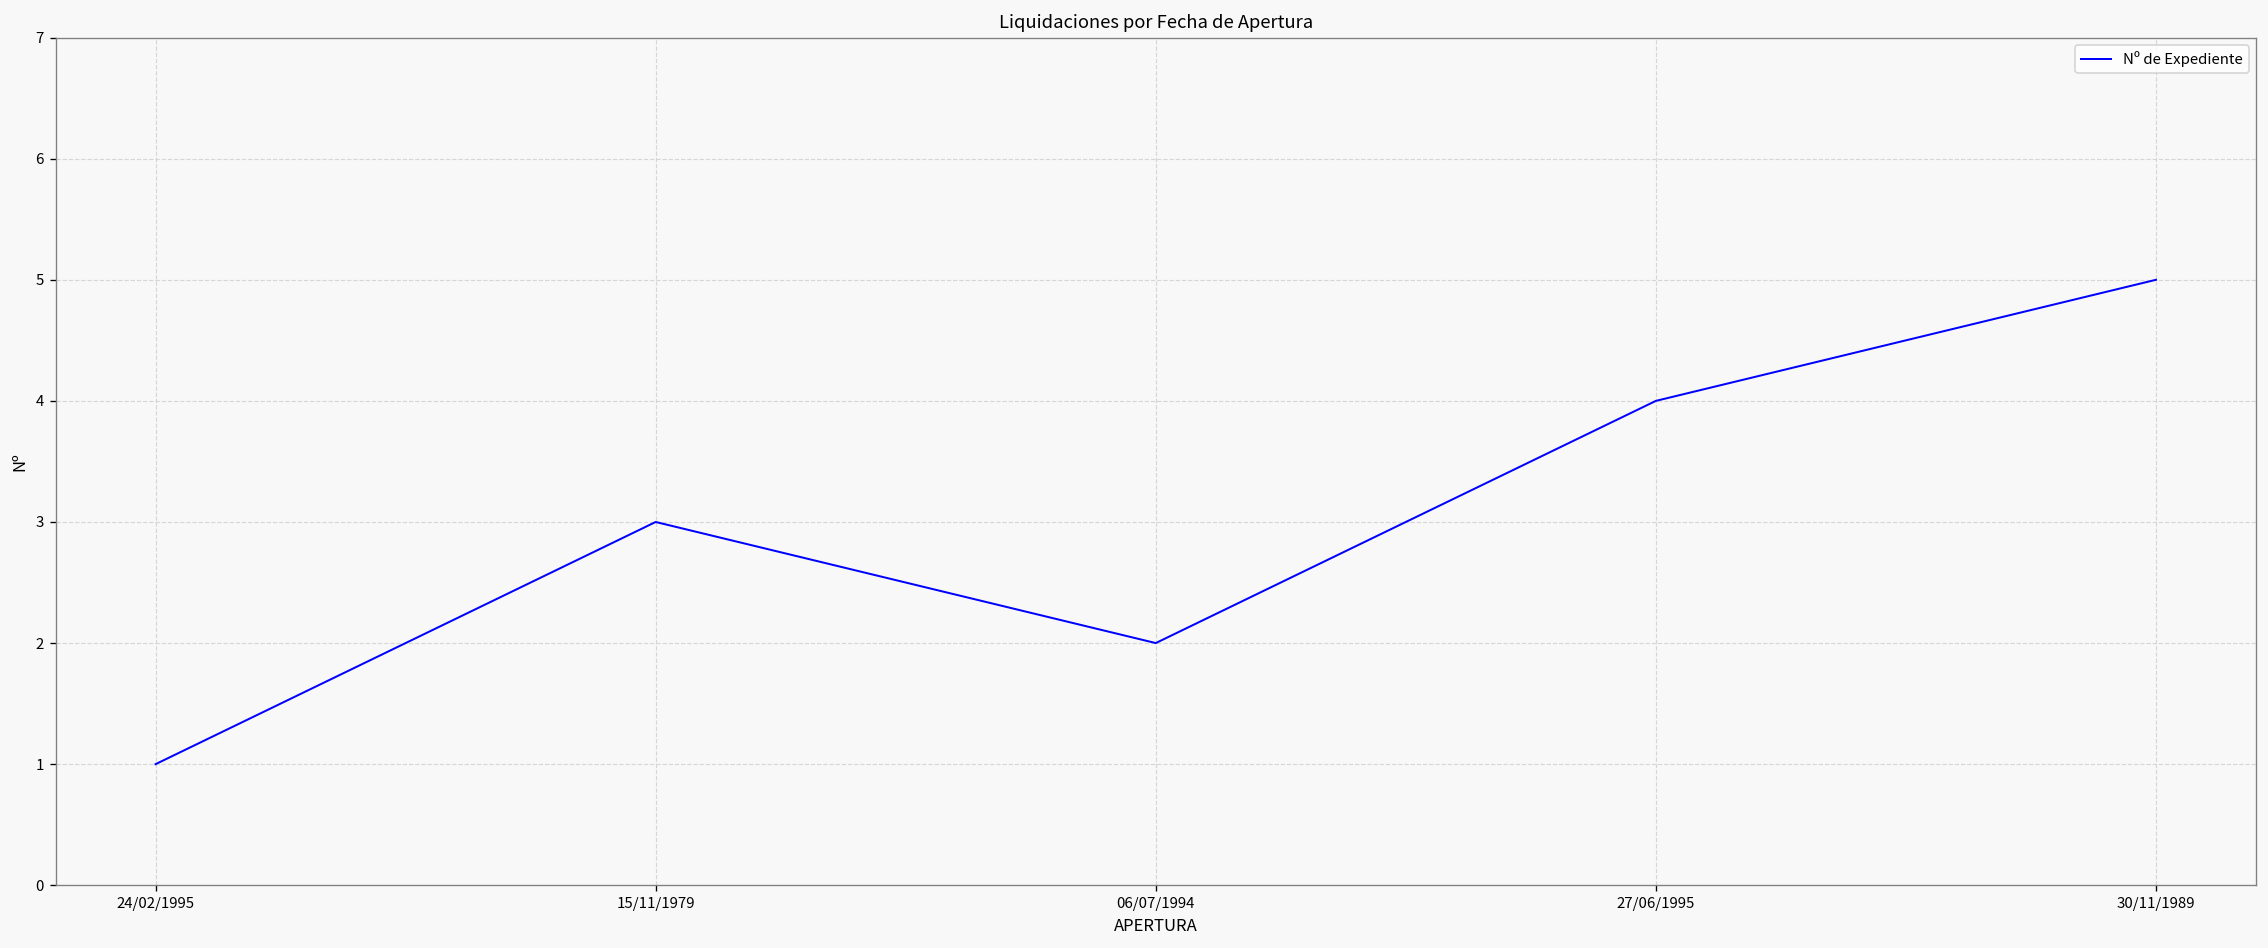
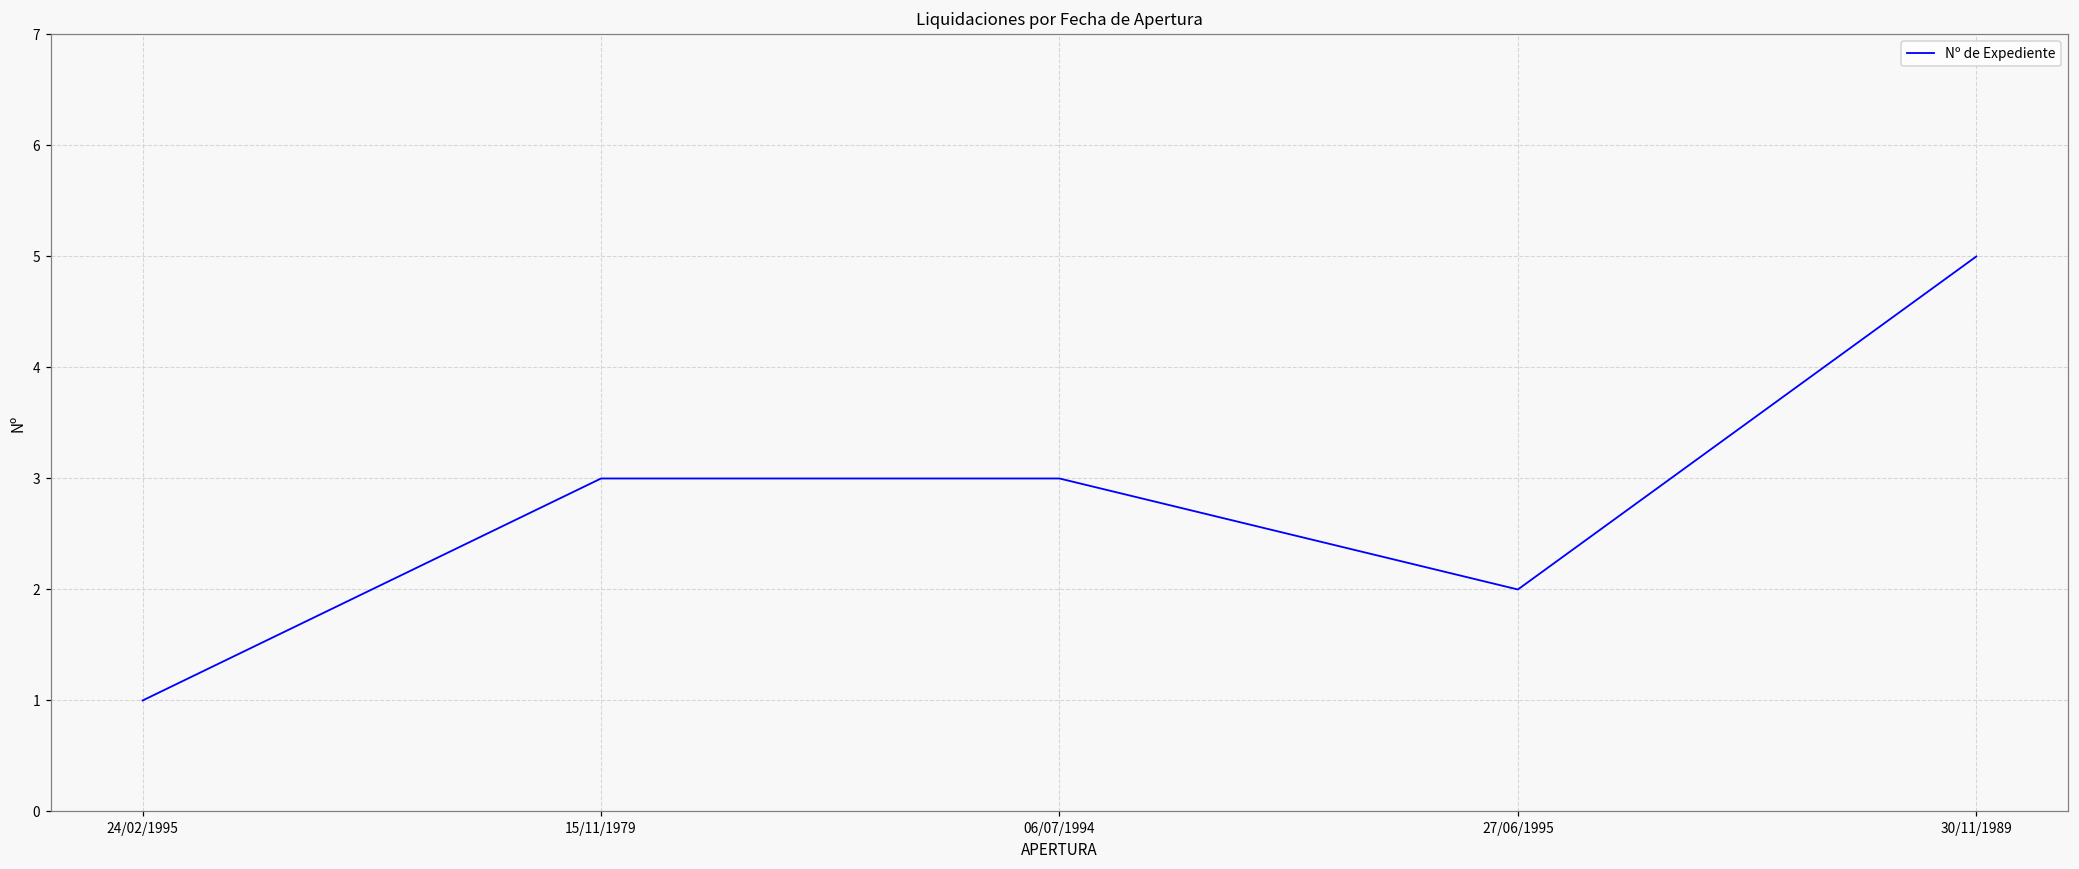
  {
    "24/02/1995": 1,
    "15/11/1979": 3,
-   "06/07/1994": 2,
-   "27/06/1995": 4,
+   "06/07/1994": 3,
+   "27/06/1995": 2,
    "30/11/1989": 5
  }
